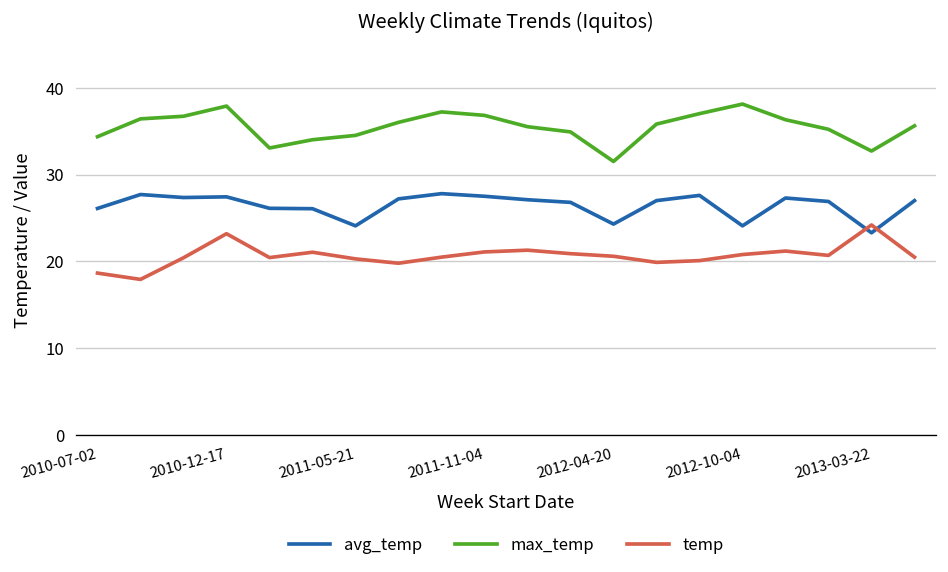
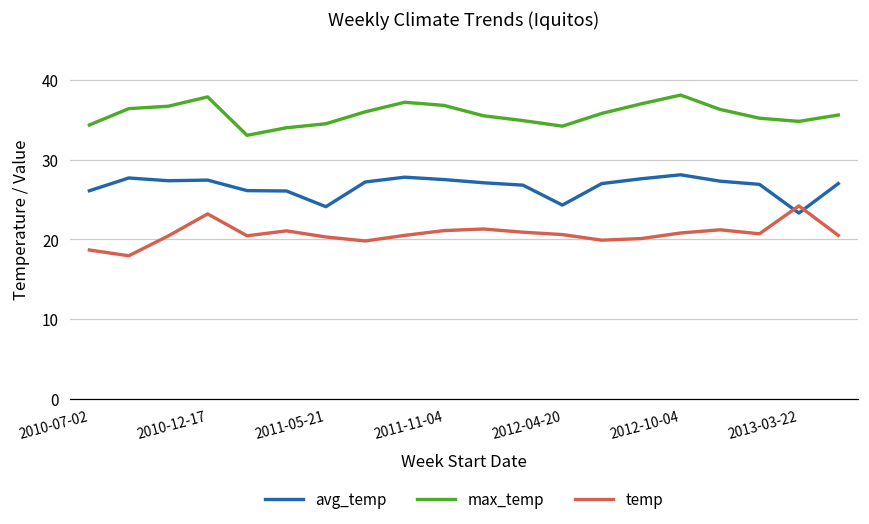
  {
    "avg_temp": {
      "2010-07-02": 26,
      "2010-12-17": 27,
      "2011-05-21": 24,
      "2011-11-04": 28,
      "2012-04-20": 24,
-     "2012-10-04": 24,
+     "2012-10-04": 28,
      "2013-03-22": 23
    },
    "max_temp": {
      "2010-07-02": 34,
      "2010-12-17": 38,
      "2011-05-21": 35,
      "2011-11-04": 37,
-     "2012-04-20": 32,
+     "2012-04-20": 34,
      "2012-10-04": 38,
-     "2013-03-22": 33
+     "2013-03-22": 35
    },
    "temp": {
      "2010-07-02": 19,
      "2010-12-17": 23,
      "2011-05-21": 20,
      "2011-11-04": 21,
      "2012-04-20": 21,
      "2012-10-04": 21,
      "2013-03-22": 24
    }
  }
